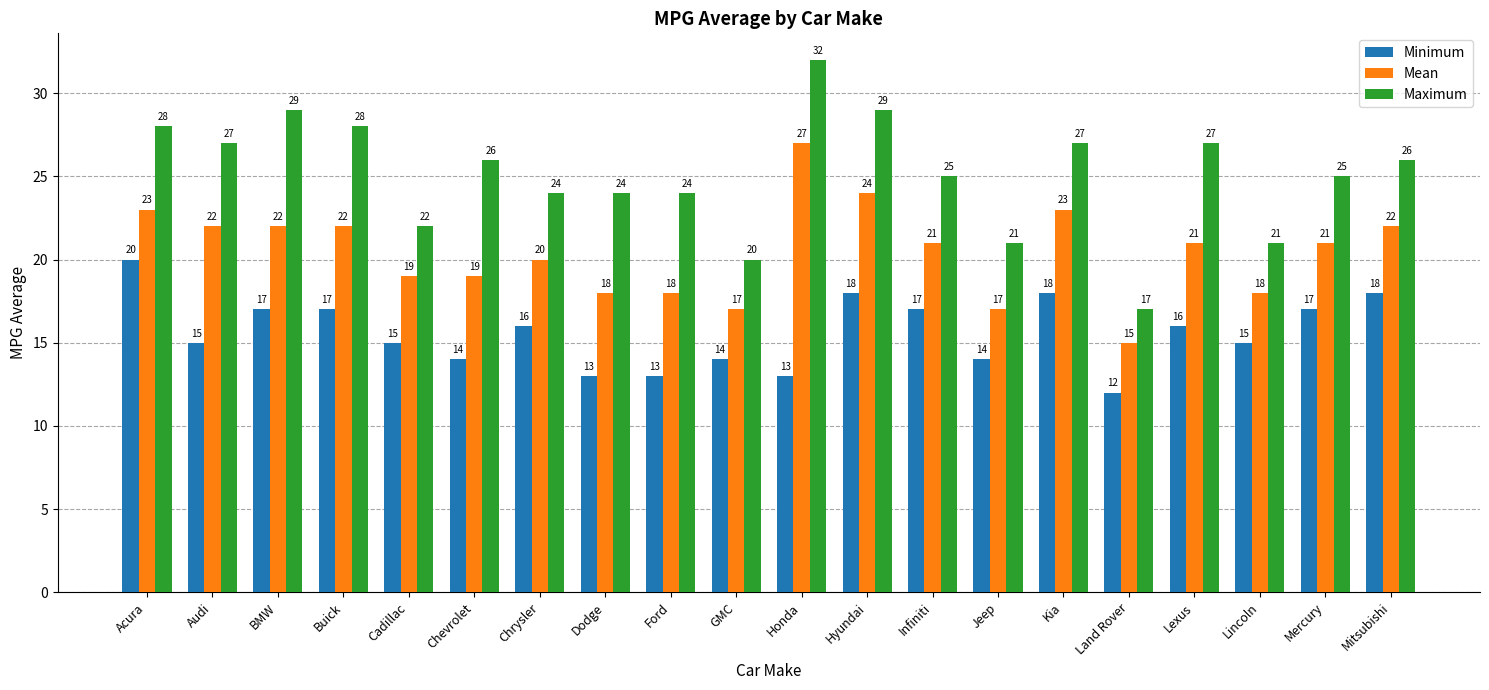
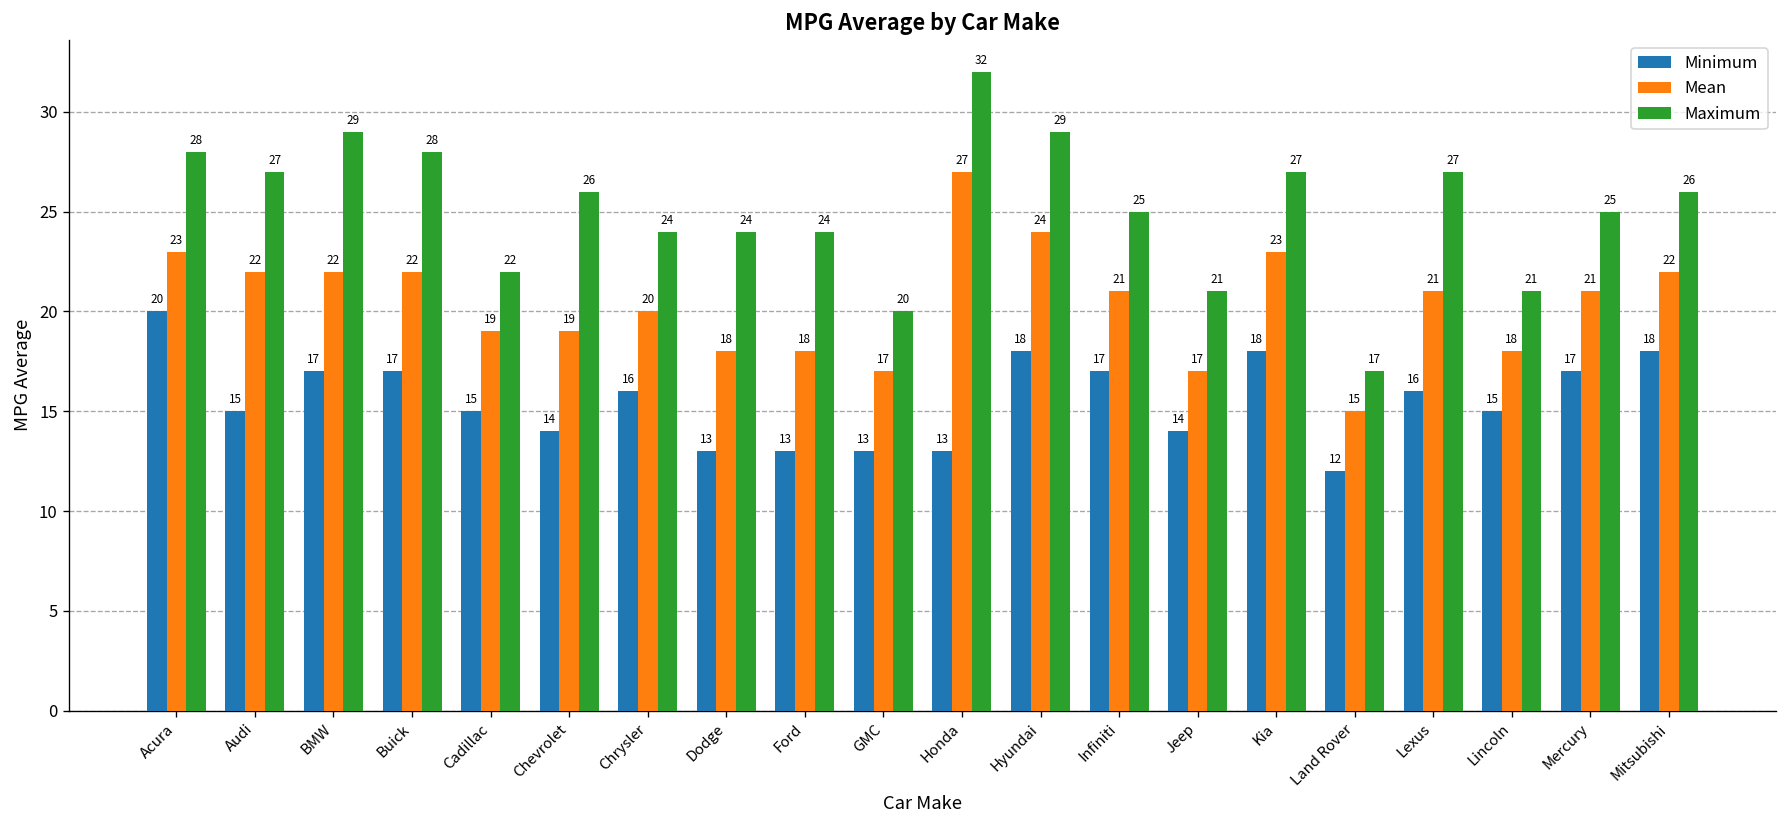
  {
    "Minimum": {
      "Acura": 20,
      "Audi": 15,
      "BMW": 17,
      "Buick": 17,
      "Cadillac": 15,
      "Chevrolet": 14,
      "Chrysler": 16,
      "Dodge": 13,
      "Ford": 13,
-     "GMC": 14,
+     "GMC": 13,
      "Honda": 13,
      "Hyundai": 18,
      "Infiniti": 17,
      "Jeep": 14,
      "Kia": 18,
      "Land Rover": 12,
      "Lexus": 16,
      "Lincoln": 15,
      "Mercury": 17,
      "Mitsubishi": 18
    },
    "Mean": {
      "Acura": 23,
      "Audi": 22,
      "BMW": 22,
      "Buick": 22,
      "Cadillac": 19,
      "Chevrolet": 19,
      "Chrysler": 20,
      "Dodge": 18,
      "Ford": 18,
      "GMC": 17,
      "Honda": 27,
      "Hyundai": 24,
      "Infiniti": 21,
      "Jeep": 17,
      "Kia": 23,
      "Land Rover": 15,
      "Lexus": 21,
      "Lincoln": 18,
      "Mercury": 21,
      "Mitsubishi": 22
    },
    "Maximum": {
      "Acura": 28,
      "Audi": 27,
      "BMW": 29,
      "Buick": 28,
      "Cadillac": 22,
      "Chevrolet": 26,
      "Chrysler": 24,
      "Dodge": 24,
      "Ford": 24,
      "GMC": 20,
      "Honda": 32,
      "Hyundai": 29,
      "Infiniti": 25,
      "Jeep": 21,
      "Kia": 27,
      "Land Rover": 17,
      "Lexus": 27,
      "Lincoln": 21,
      "Mercury": 25,
      "Mitsubishi": 26
    }
  }
